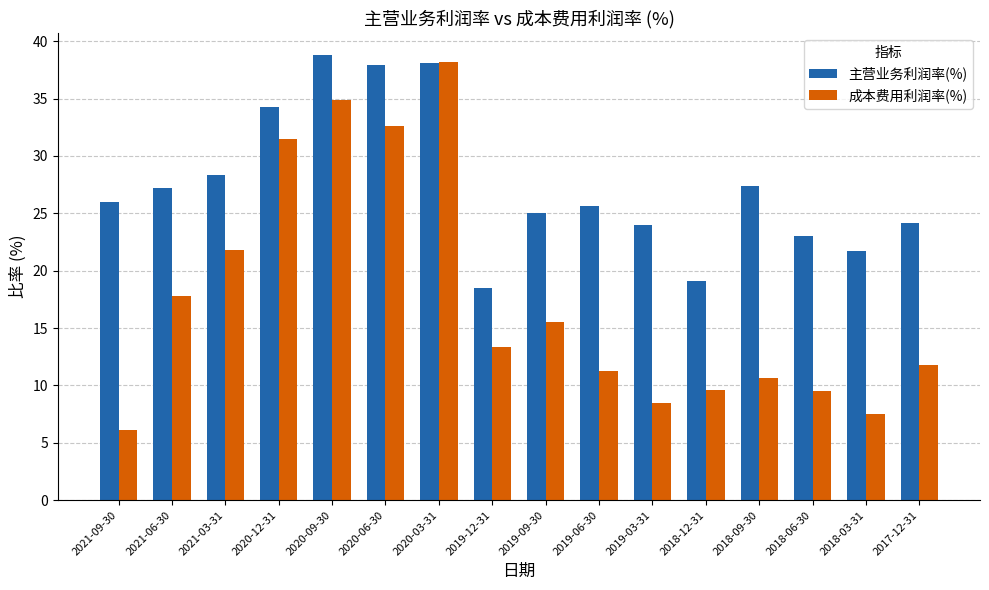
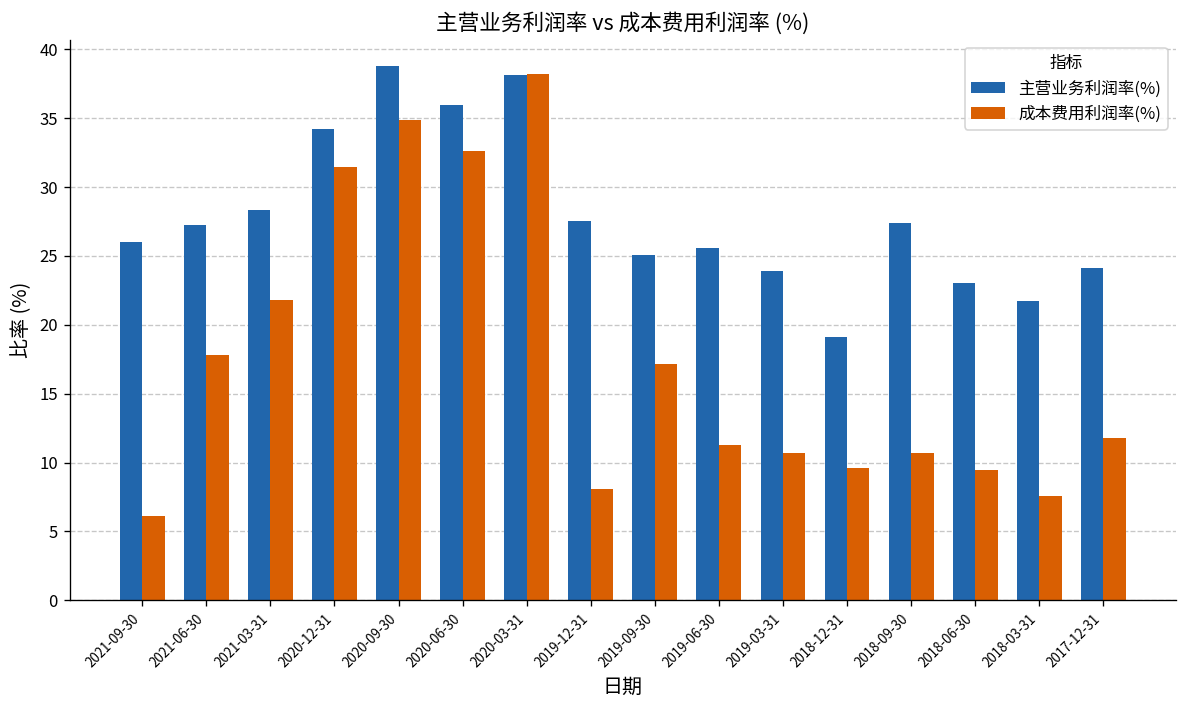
  {
    "主营业务利润率(%)": {
      "2021-09-30": 26.0,
      "2021-06-30": 27.2,
      "2021-03-31": 28.4,
      "2020-12-31": 34.3,
      "2020-09-30": 38.8,
-     "2020-06-30": 37.9,
+     "2020-06-30": 36.0,
      "2020-03-31": 38.1,
-     "2019-12-31": 18.5,
+     "2019-12-31": 27.6,
      "2019-09-30": 25.1,
      "2019-06-30": 25.6,
      "2019-03-31": 23.9,
      "2018-12-31": 19.1,
      "2018-09-30": 27.4,
      "2018-06-30": 23.1,
      "2018-03-31": 21.7,
      "2017-12-31": 24.2
    },
    "成本费用利润率(%)": {
      "2021-09-30": 6.1,
      "2021-06-30": 17.8,
      "2021-03-31": 21.8,
      "2020-12-31": 31.5,
      "2020-09-30": 34.9,
      "2020-06-30": 32.6,
      "2020-03-31": 38.2,
-     "2019-12-31": 13.4,
-     "2019-09-30": 15.5,
+     "2019-12-31": 8.1,
+     "2019-09-30": 17.2,
      "2019-06-30": 11.3,
-     "2019-03-31": 8.4,
+     "2019-03-31": 10.7,
      "2018-12-31": 9.6,
      "2018-09-30": 10.7,
      "2018-06-30": 9.5,
      "2018-03-31": 7.5,
      "2017-12-31": 11.8
    }
  }
